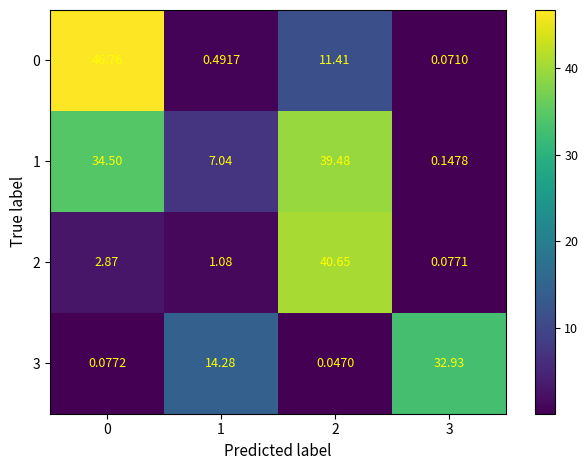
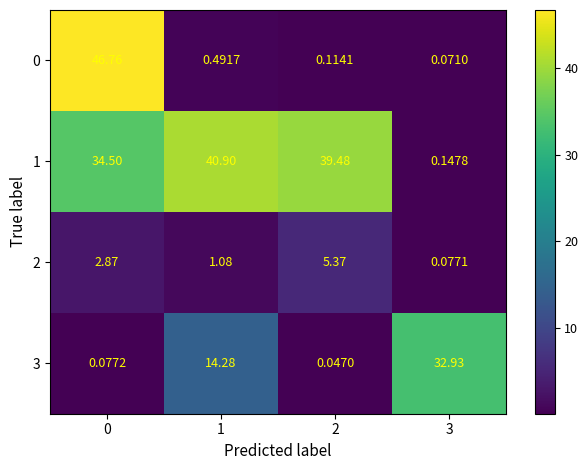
  {
    "0": {
      "1": 0.4917,
-     "2": 11.41,
+     "2": 0.1141,
      "3": 0.0710
    },
    "1": {
      "0": 34.50,
-     "1": 7.04,
+     "1": 40.90,
      "2": 39.48,
      "3": 0.1478
    },
    "2": {
      "0": 2.87,
      "1": 1.08,
-     "2": 40.65,
+     "2": 5.37,
      "3": 0.0771
    },
    "3": {
      "0": 0.0772,
      "1": 14.28,
      "2": 0.0470,
      "3": 32.93
    }
  }
